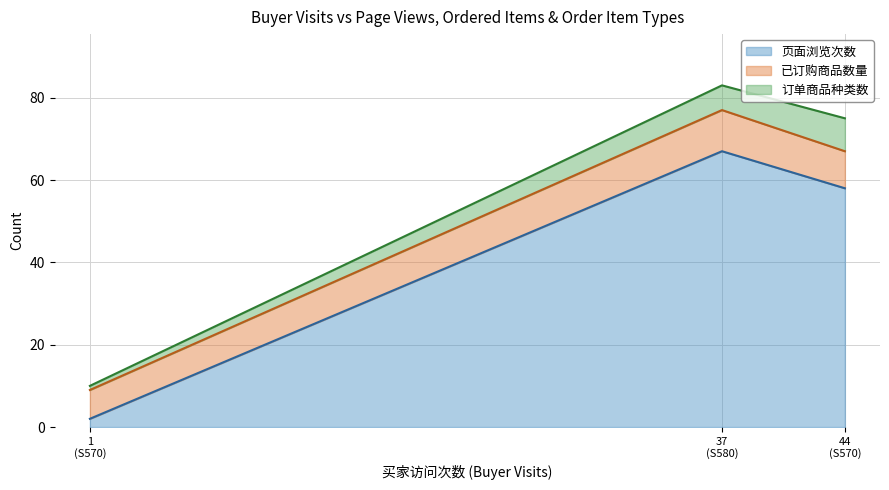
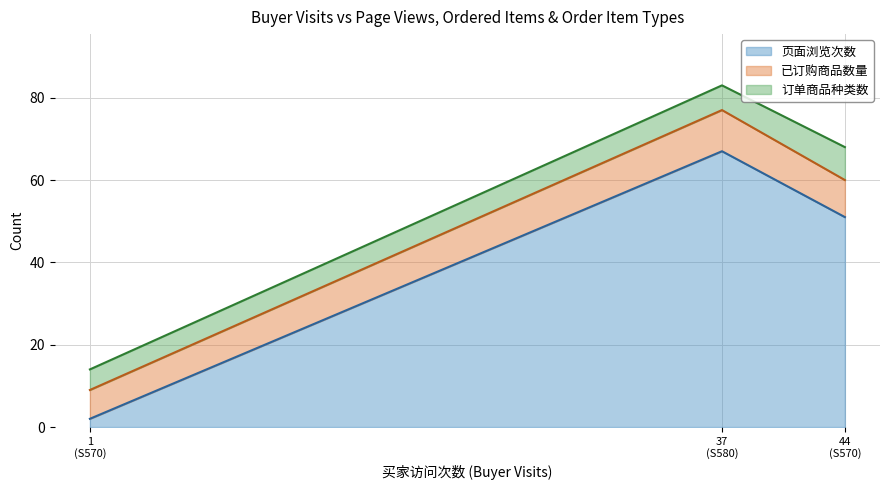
  {
    "页面浏览次数": {
      "1 (S570)": 2,
      "37 (S580)": 67,
-     "44 (S570)": 58
+     "44 (S570)": 51
    },
    "已订购商品数量": {
      "1 (S570)": 7,
      "37 (S580)": 10,
      "44 (S570)": 9
    },
    "订单商品种类数": {
-     "1 (S570)": 1,
+     "1 (S570)": 5,
      "37 (S580)": 6,
      "44 (S570)": 8
    }
  }
